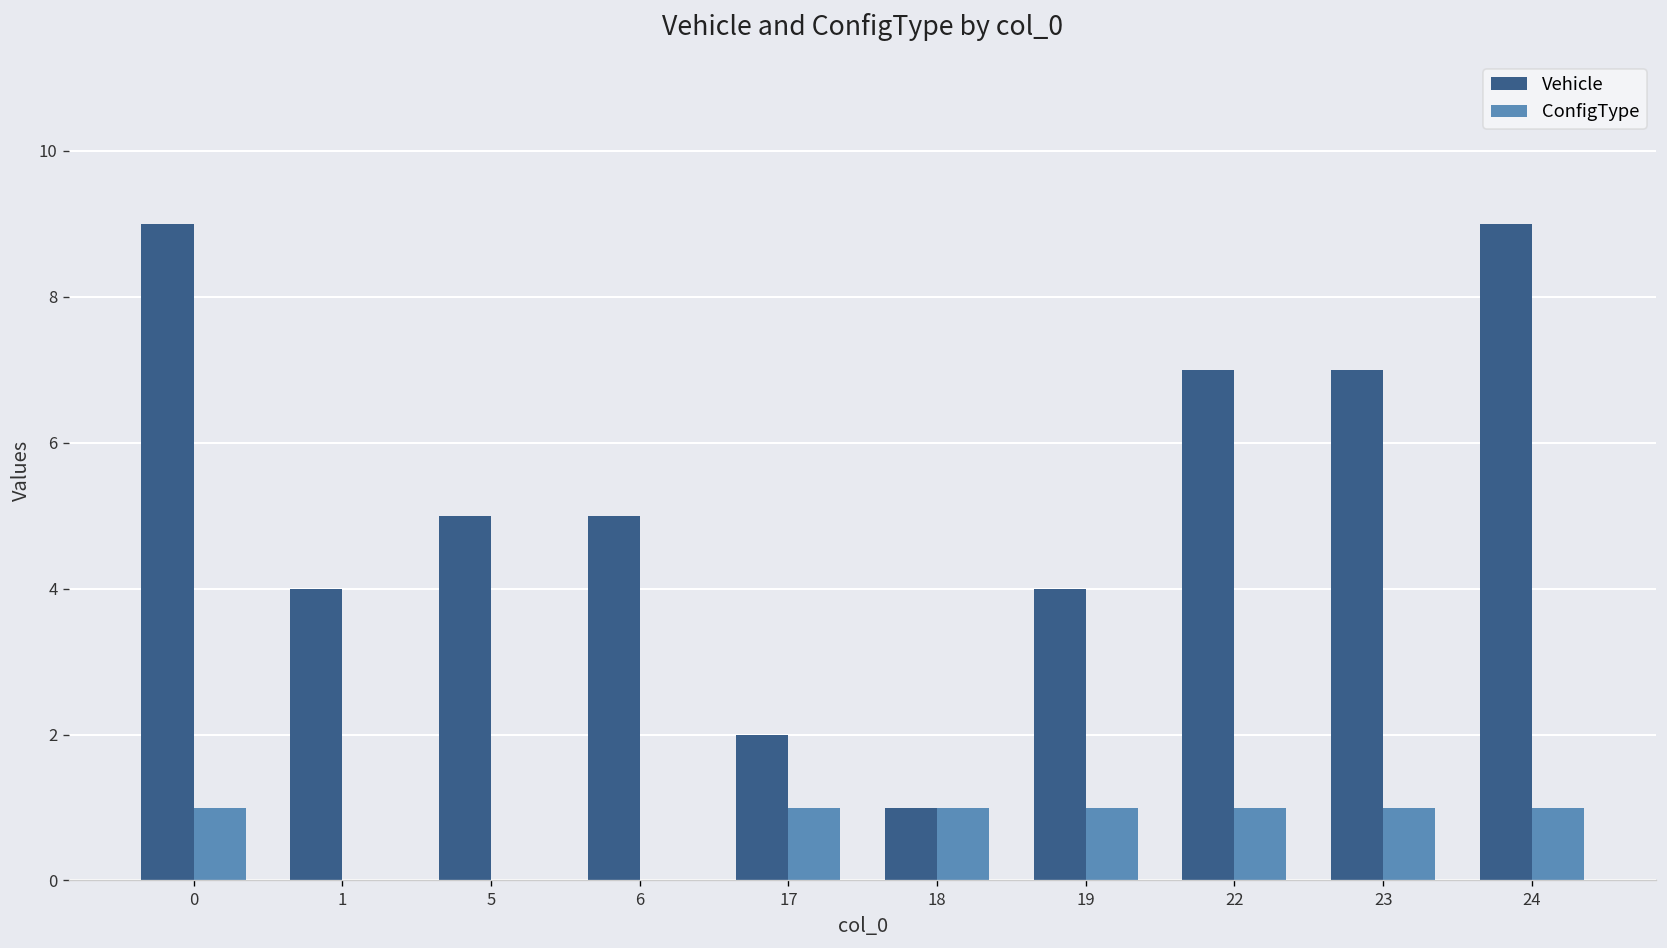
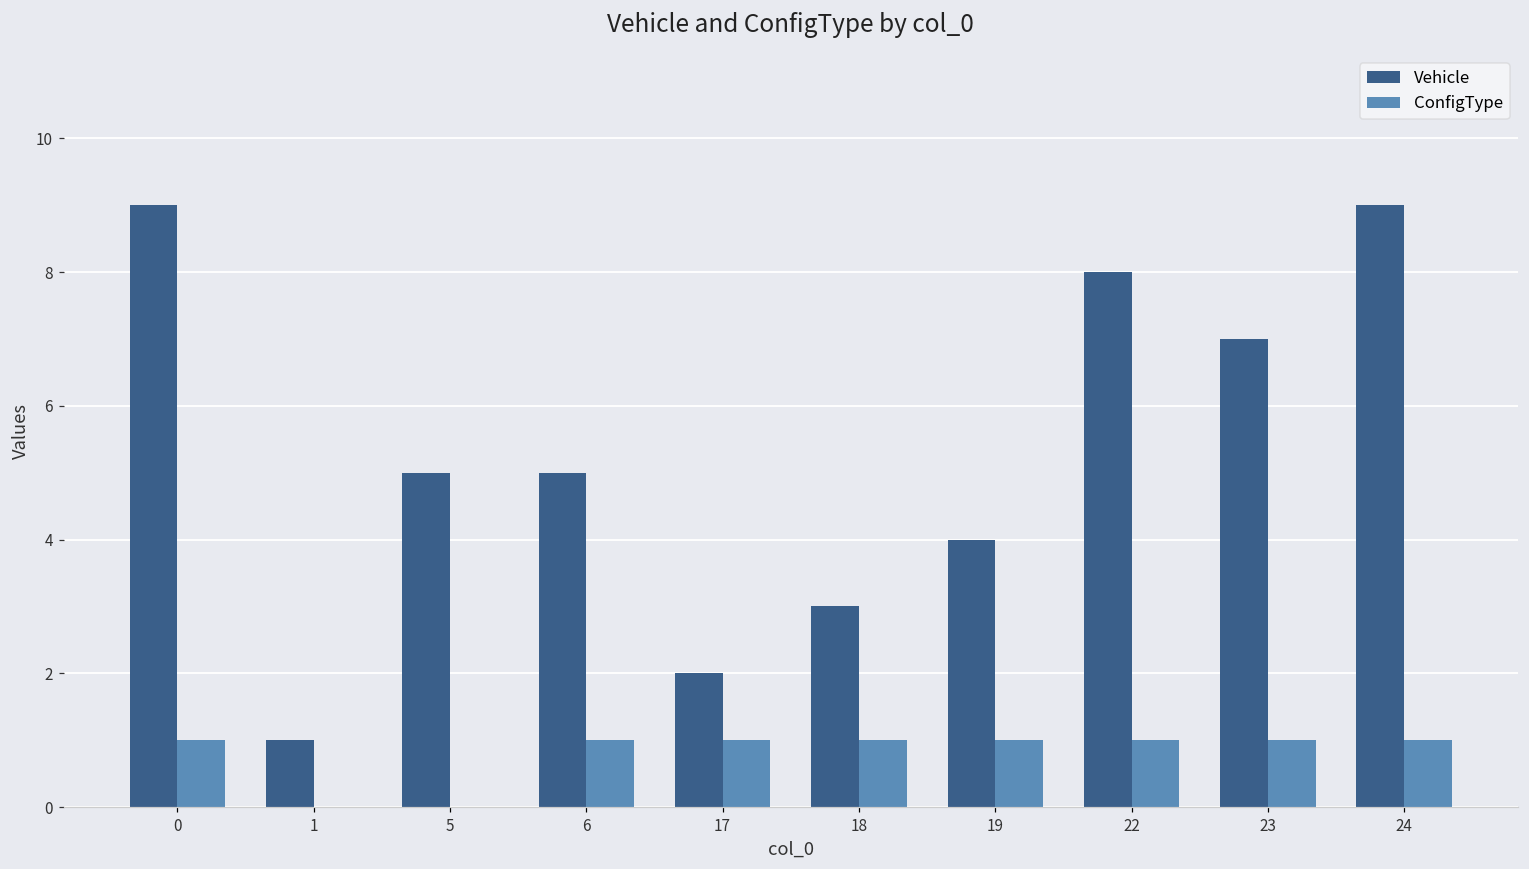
  {
    "Vehicle": {
      "0": 9,
-     "1": 4,
+     "1": 1,
      "5": 5,
      "6": 5,
      "17": 2,
-     "18": 1,
+     "18": 3,
      "19": 4,
-     "22": 7,
+     "22": 8,
      "23": 7,
      "24": 9
    },
    "ConfigType": {
      "0": 1,
      "1": 0,
      "5": 0,
-     "6": 0,
+     "6": 1,
      "17": 1,
      "18": 1,
      "19": 1,
      "22": 1,
      "23": 1,
      "24": 1
    }
  }
